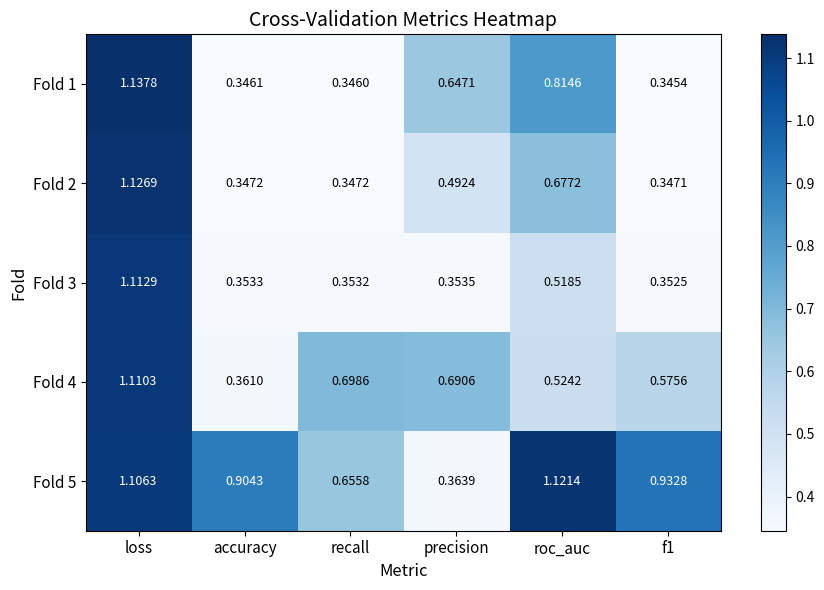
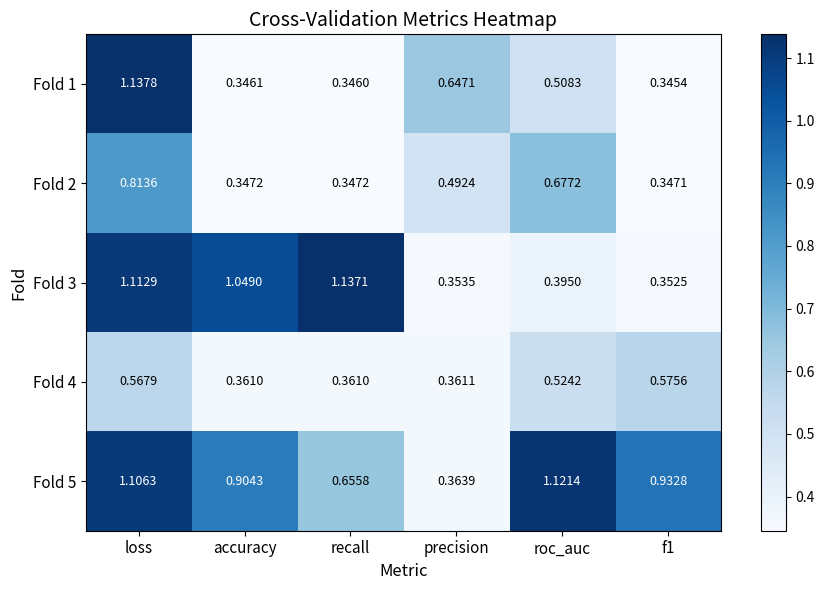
  {
    "Fold 1": {
      "loss": 1.1378,
      "accuracy": 0.3461,
      "recall": 0.3460,
      "precision": 0.6471,
-     "roc_auc": 0.8146,
+     "roc_auc": 0.5083,
      "f1": 0.3454
    },
    "Fold 2": {
-     "loss": 1.1269,
+     "loss": 0.8136,
      "accuracy": 0.3472,
      "recall": 0.3472,
      "precision": 0.4924,
      "roc_auc": 0.6772,
      "f1": 0.3471
    },
    "Fold 3": {
      "loss": 1.1129,
-     "accuracy": 0.3533,
-     "recall": 0.3532,
+     "accuracy": 1.0490,
+     "recall": 1.1371,
      "precision": 0.3535,
-     "roc_auc": 0.5185,
+     "roc_auc": 0.3950,
      "f1": 0.3525
    },
    "Fold 4": {
-     "loss": 1.1103,
+     "loss": 0.5679,
      "accuracy": 0.3610,
-     "recall": 0.6986,
-     "precision": 0.6906,
+     "recall": 0.3610,
+     "precision": 0.3611,
      "roc_auc": 0.5242,
      "f1": 0.5756
    },
    "Fold 5": {
      "loss": 1.1063,
      "accuracy": 0.9043,
      "recall": 0.6558,
      "precision": 0.3639,
      "roc_auc": 1.1214,
      "f1": 0.9328
    }
  }
